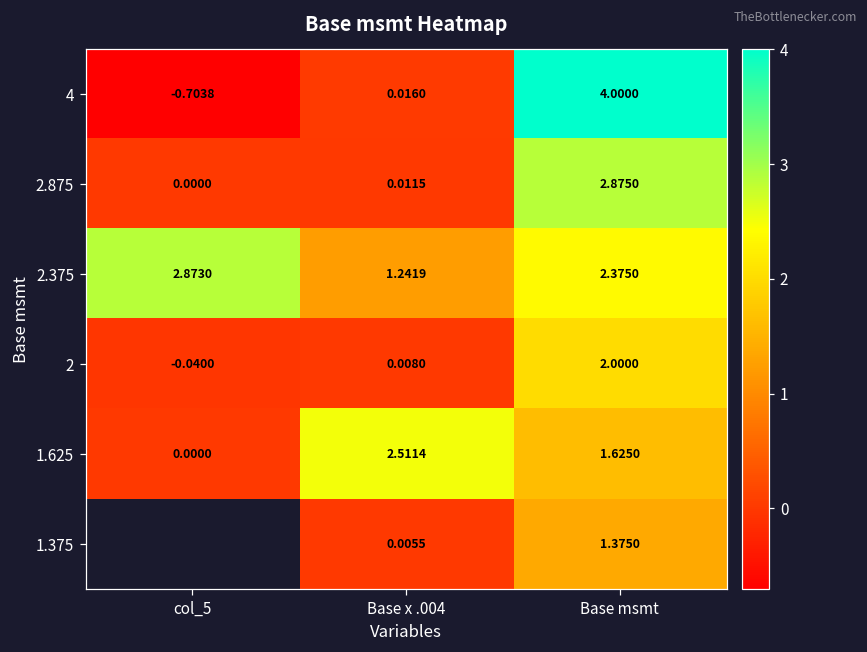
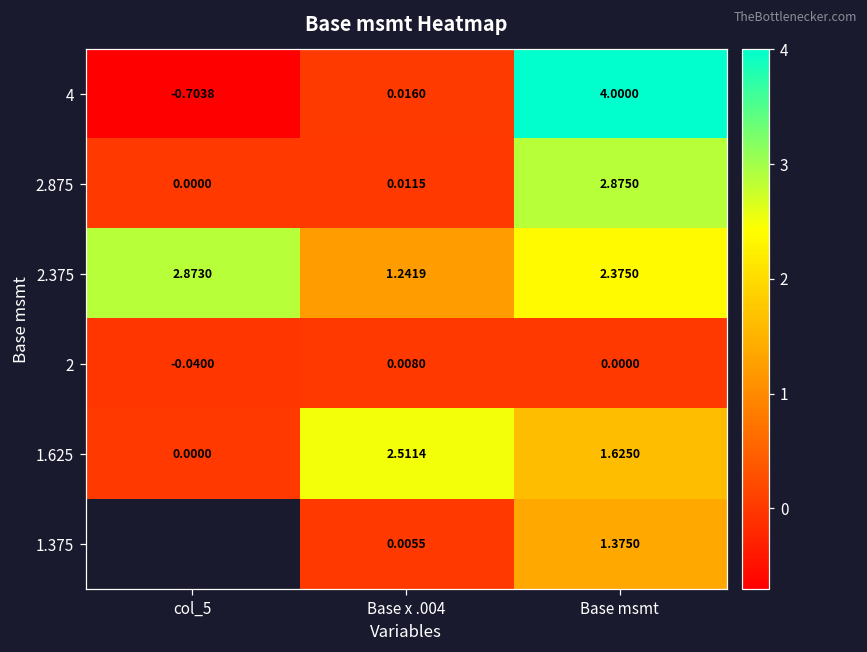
  {
    "4": {
      "col_5": -0.7038,
      "Base x .004": 0.0160,
      "Base msmt": 4.0000
    },
    "2.875": {
      "col_5": 0.0000,
      "Base x .004": 0.0115,
      "Base msmt": 2.8750
    },
    "2.375": {
      "col_5": 2.8730,
      "Base x .004": 1.2419,
      "Base msmt": 2.3750
    },
    "2": {
      "col_5": -0.0400,
      "Base x .004": 0.0080,
-     "Base msmt": 2.0000
+     "Base msmt": 0.0000
    },
    "1.625": {
      "col_5": 0.0000,
      "Base x .004": 2.5114,
      "Base msmt": 1.6250
    },
    "1.375": {
      "Base x .004": 0.0055,
      "Base msmt": 1.3750
    }
  }
